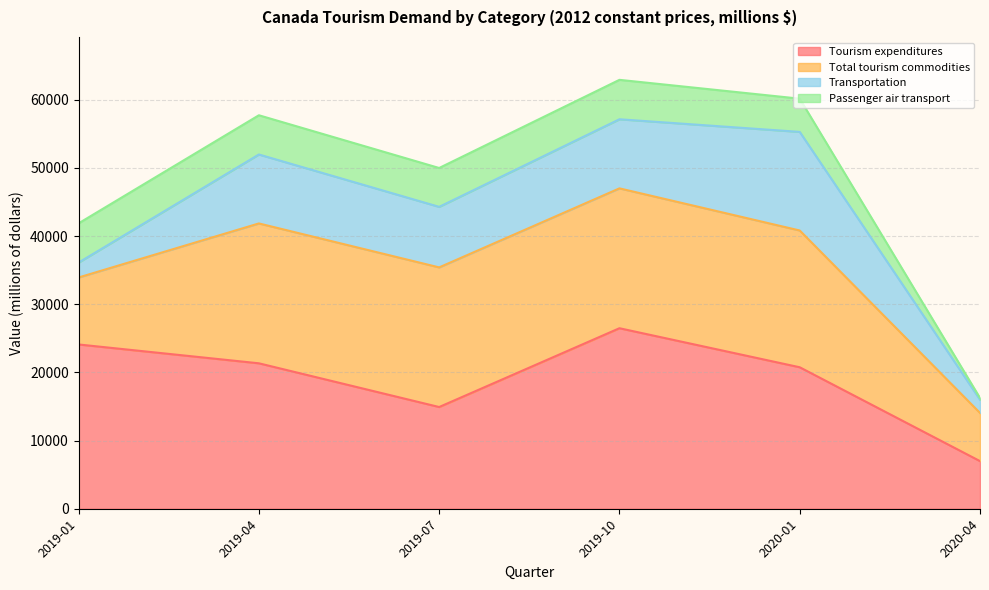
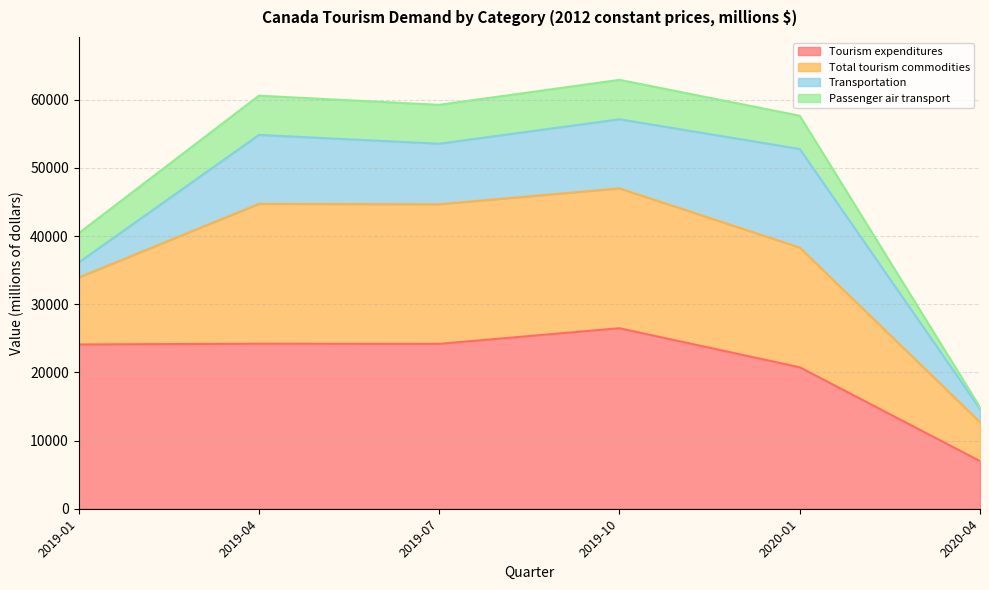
  {
    "Tourism expenditures": {
      "2019-01": 24000,
-     "2019-04": 21000,
-     "2019-07": 15000,
+     "2019-04": 24000,
+     "2019-07": 24000,
      "2019-10": 26000,
      "2020-01": 21000,
      "2020-04": 7000
    },
    "Total tourism commodities": {
      "2019-01": 10000,
      "2019-04": 21000,
      "2019-07": 20000,
      "2019-10": 21000,
-     "2020-01": 20000,
-     "2020-04": 7000
+     "2020-01": 18000,
+     "2020-04": 6000
    },
    "Transportation": {
      "2019-01": 2000,
      "2019-04": 10000,
      "2019-07": 9000,
      "2019-10": 10000,
      "2020-01": 14000
    },
    "Passenger air transport": {
-     "2019-01": 6000,
+     "2019-01": 4000,
      "2019-04": 6000,
      "2019-07": 6000,
      "2019-10": 6000
    }
  }
